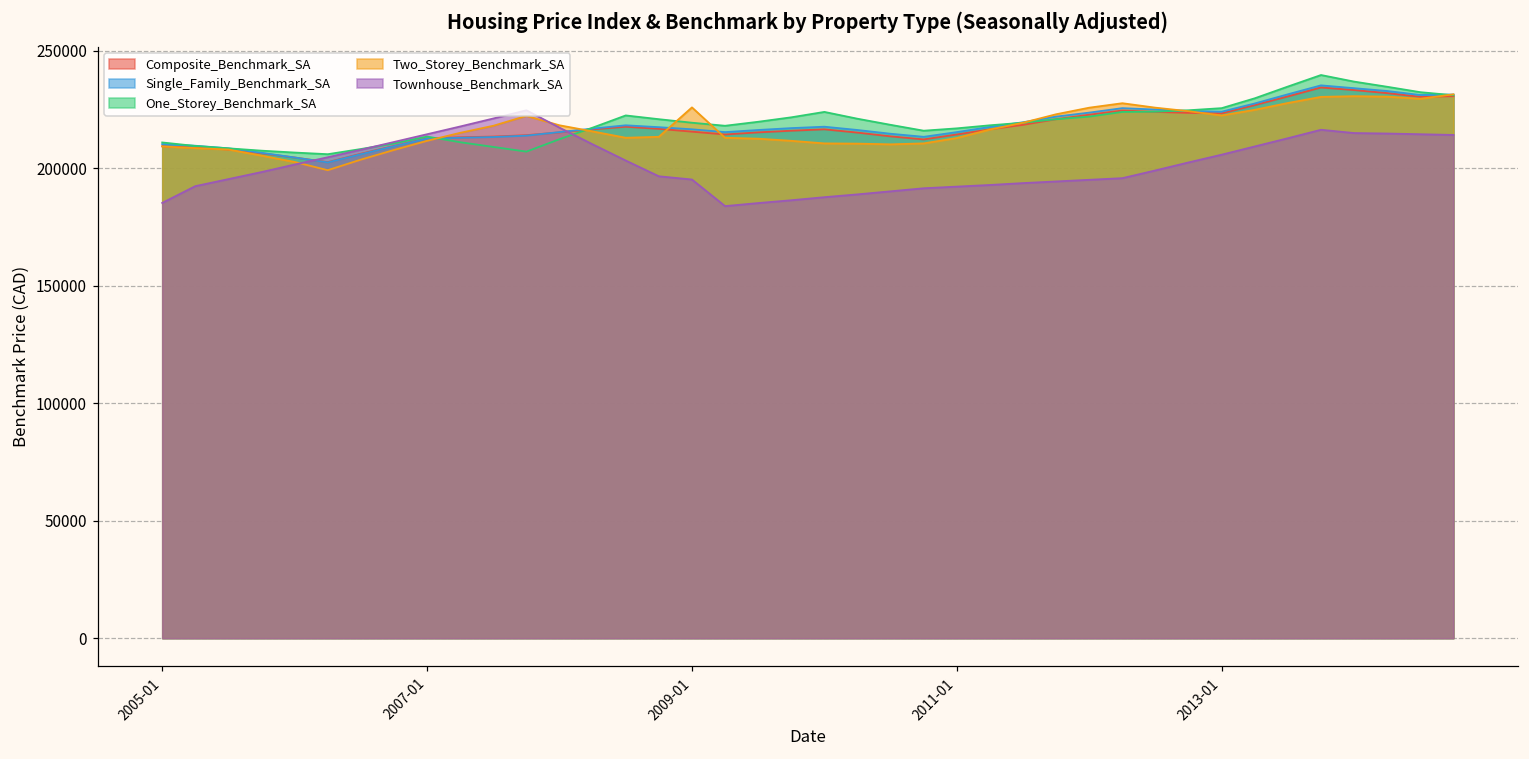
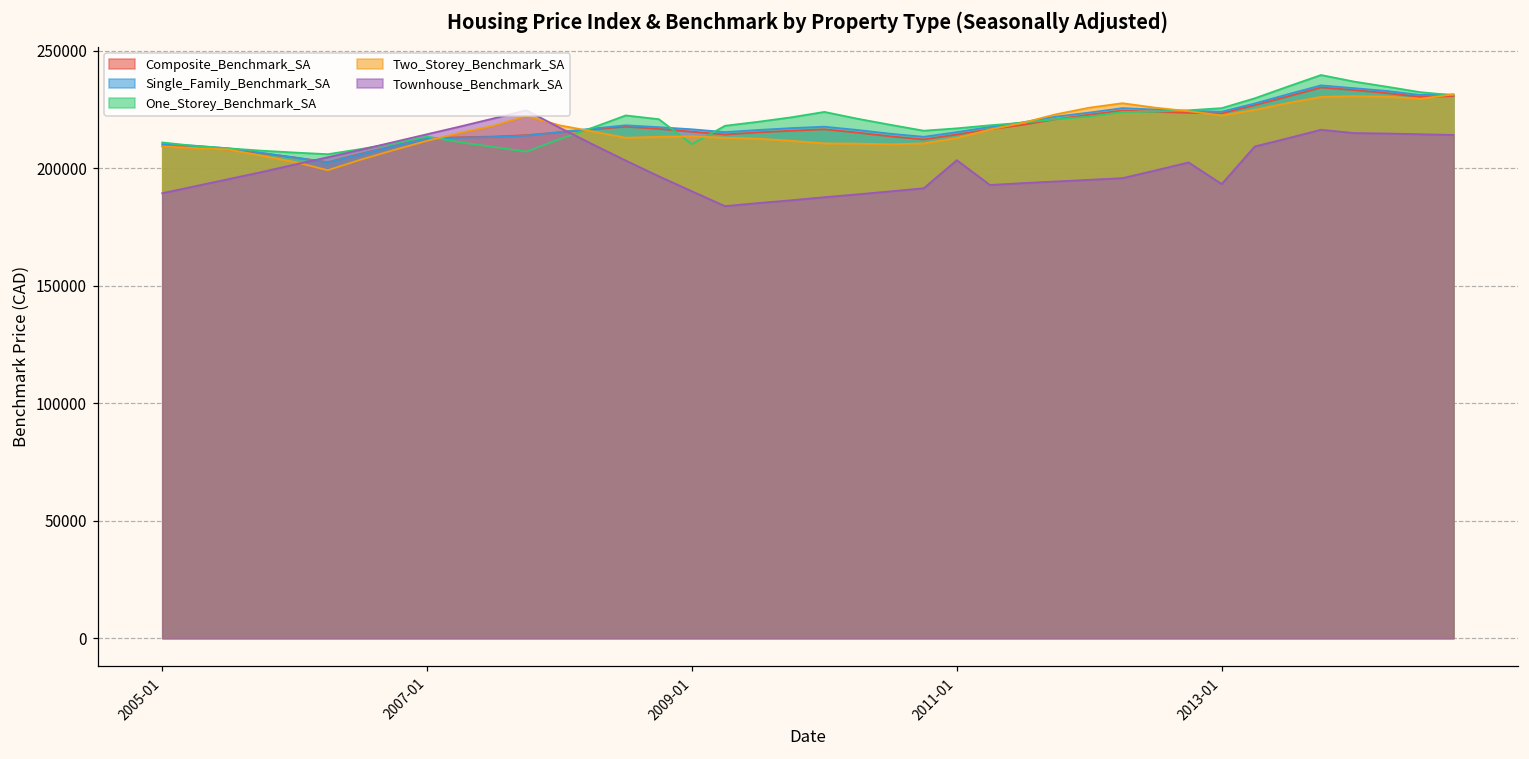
  {
    "One_Storey_Benchmark_SA": {
-     "2009-01": 219000,
+     "2009-01": 210000,
      "2011-01": 217000,
      "2013-01": 226000
    },
    "Two_Storey_Benchmark_SA": {
-     "2009-01": 226000,
+     "2009-01": 214000,
      "2011-01": 213000
    },
    "Townhouse_Benchmark_SA": {
-     "2005-01": 185000,
-     "2009-01": 195000,
-     "2011-01": 192000,
-     "2013-01": 206000
+     "2005-01": 189000,
+     "2009-01": 190000,
+     "2011-01": 203000,
+     "2013-01": 193000
    }
  }
